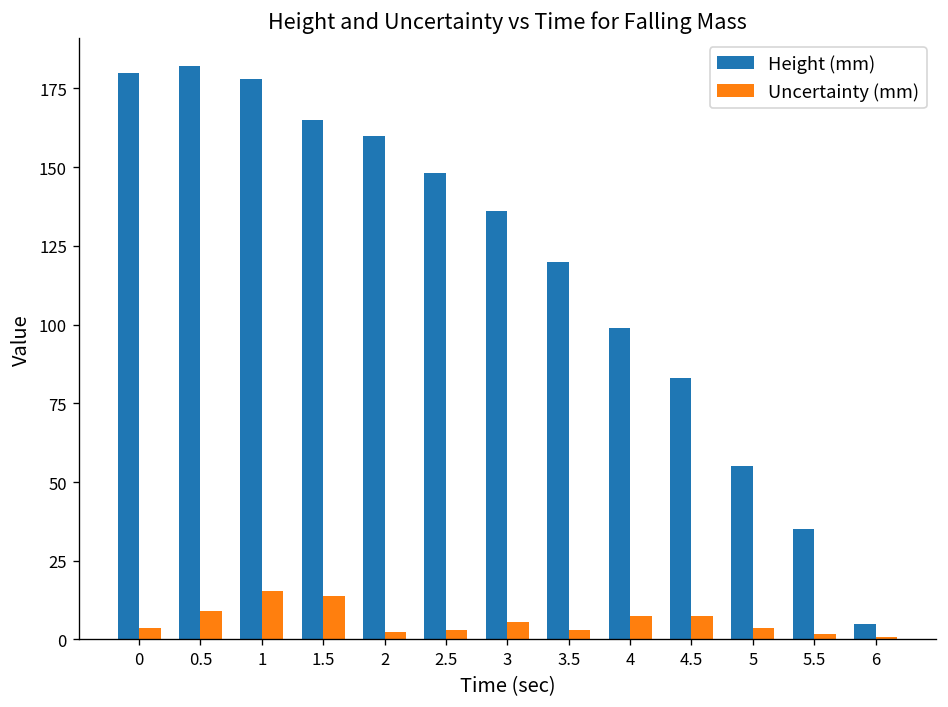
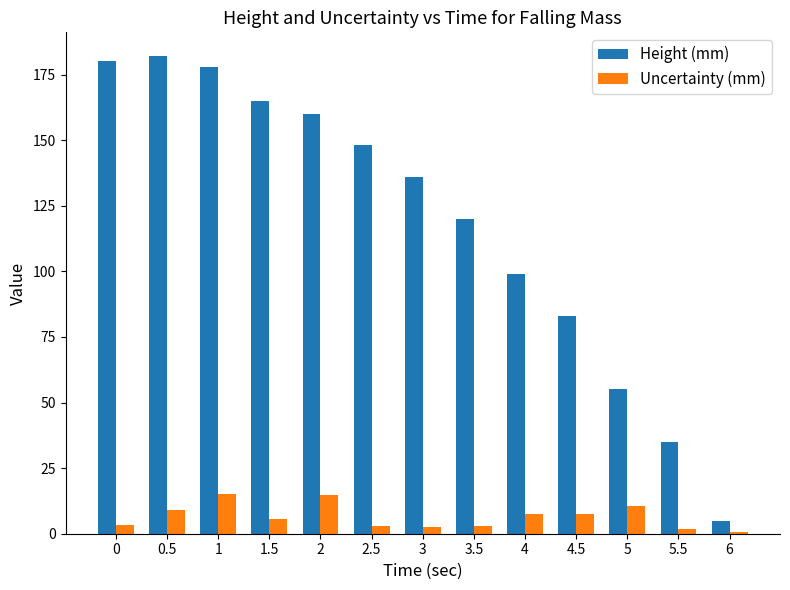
  {
    "Height (mm)": {
      "0": 180,
      "0.5": 182,
      "1": 178,
      "1.5": 165,
      "2": 160,
      "2.5": 148,
      "3": 136,
      "3.5": 120,
      "4": 99,
      "4.5": 83,
      "5": 55,
      "5.5": 35,
      "6": 5
    },
    "Uncertainty (mm)": {
      "0": 4,
      "0.5": 9,
      "1": 15,
-     "1.5": 14,
-     "2": 3,
+     "1.5": 6,
+     "2": 15,
      "2.5": 3,
-     "3": 6,
+     "3": 3,
      "3.5": 3,
      "4": 7,
      "4.5": 8,
-     "5": 4,
+     "5": 11,
      "5.5": 2
    }
  }
